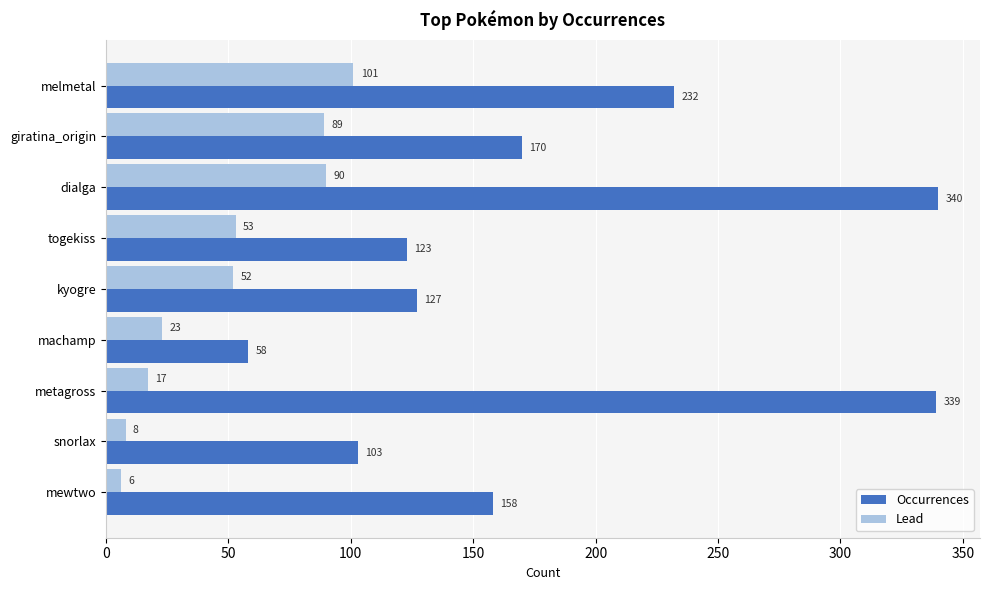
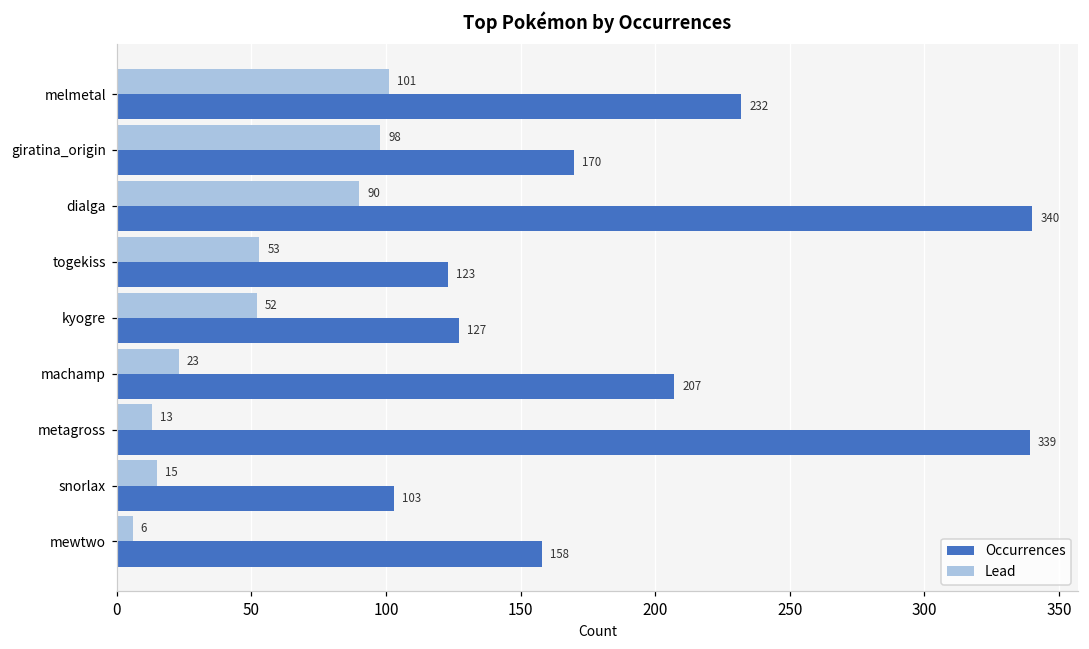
  {
    "Occurrences": {
      "melmetal": 232,
      "giratina_origin": 170,
      "dialga": 340,
      "togekiss": 123,
      "kyogre": 127,
-     "machamp": 58,
+     "machamp": 207,
      "metagross": 339,
      "snorlax": 103,
      "mewtwo": 158
    },
    "Lead": {
      "melmetal": 101,
-     "giratina_origin": 89,
+     "giratina_origin": 98,
      "dialga": 90,
      "togekiss": 53,
      "kyogre": 52,
      "machamp": 23,
-     "metagross": 17,
-     "snorlax": 8,
+     "metagross": 13,
+     "snorlax": 15,
      "mewtwo": 6
    }
  }
